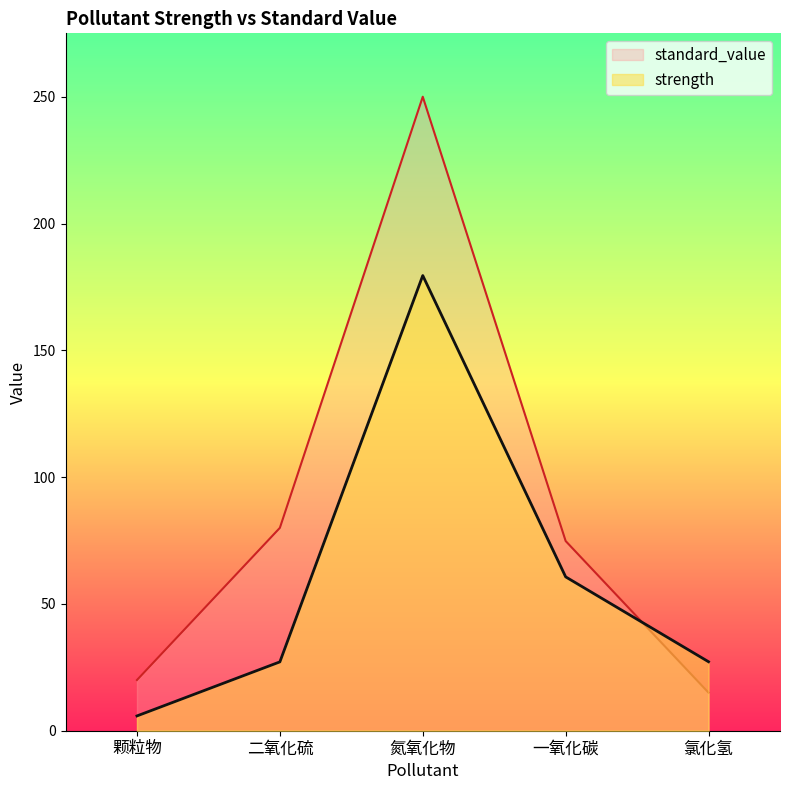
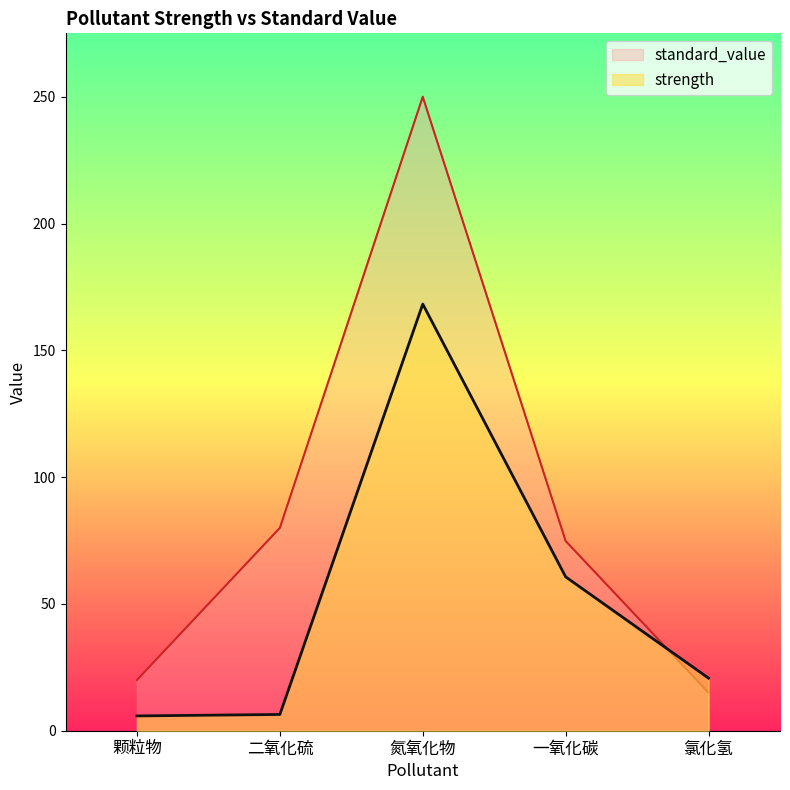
  {
    "standard_value": {
      "颗粒物": 20,
      "二氧化硫": 80,
      "氮氧化物": 250,
      "一氧化碳": 75,
      "氯化氢": 15
    },
    "strength": {
      "颗粒物": 6,
-     "二氧化硫": 27,
-     "氮氧化物": 179,
+     "二氧化硫": 6,
+     "氮氧化物": 168,
      "一氧化碳": 61,
-     "氯化氢": 27
+     "氯化氢": 21
    }
  }
